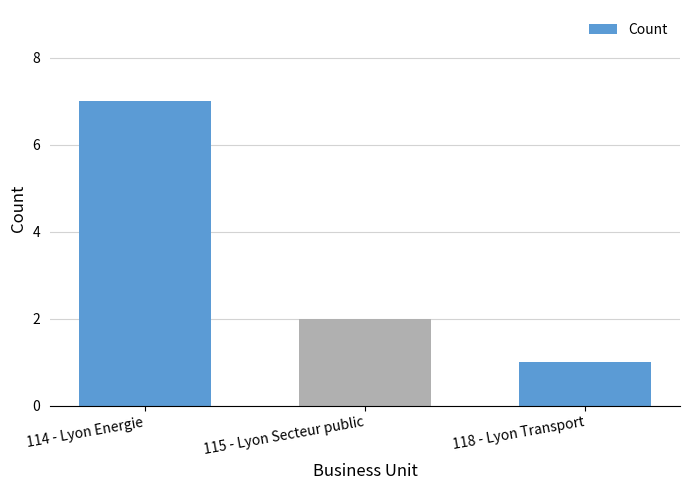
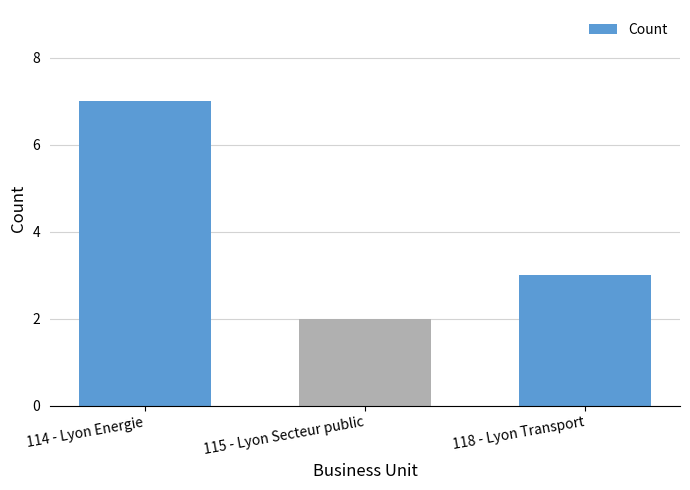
  {
    "114 - Lyon Energie": 7,
    "115 - Lyon Secteur public": 2,
-   "118 - Lyon Transport": 1
+   "118 - Lyon Transport": 3
  }
